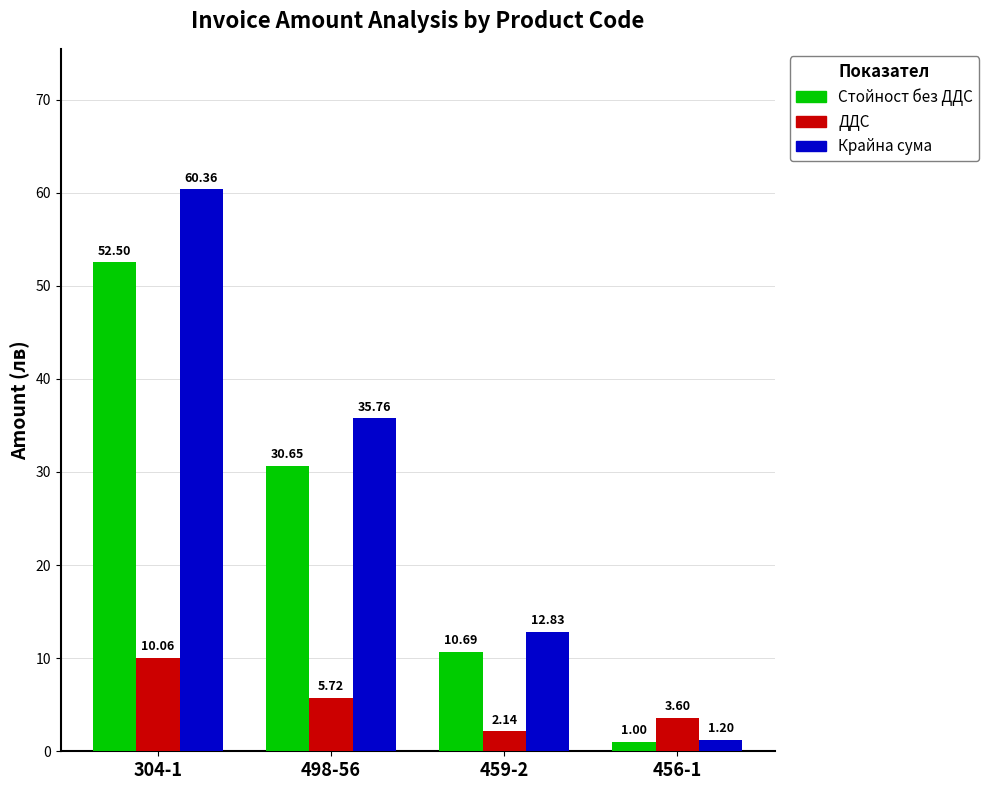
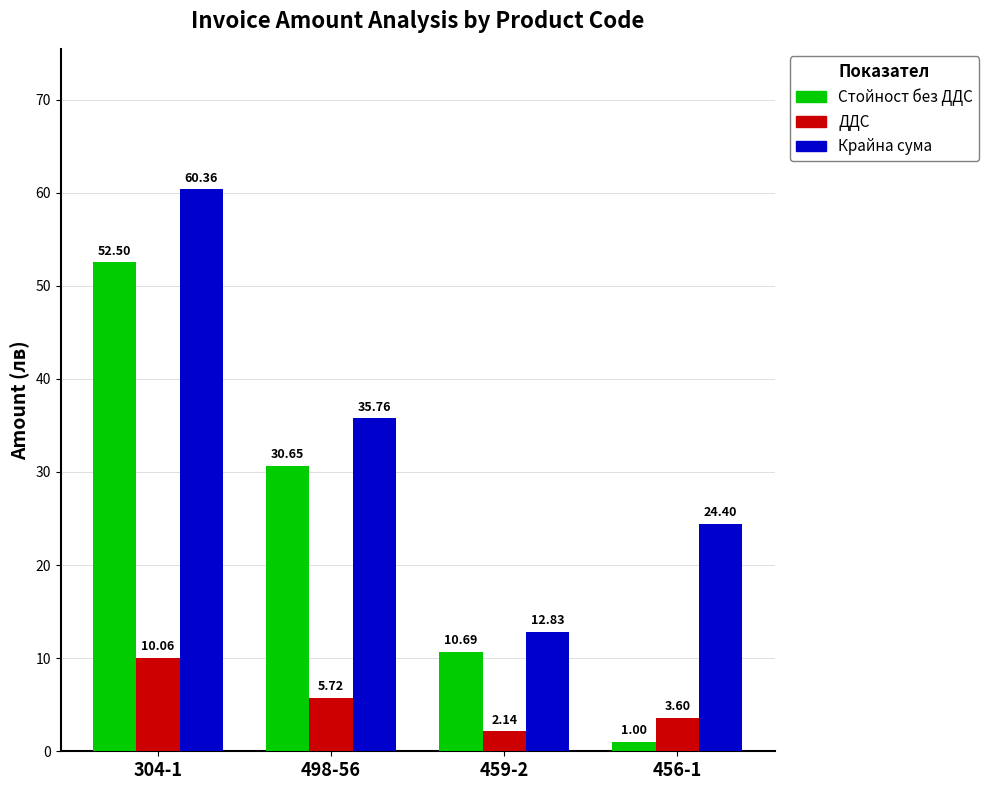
  {
    "Стойност без ДДС": {
      "304-1": 52.50,
      "498-56": 30.65,
      "459-2": 10.69,
      "456-1": 1.00
    },
    "ДДС": {
      "304-1": 10.06,
      "498-56": 5.72,
      "459-2": 2.14,
      "456-1": 3.60
    },
    "Крайна сума": {
      "304-1": 60.36,
      "498-56": 35.76,
      "459-2": 12.83,
-     "456-1": 1.20
+     "456-1": 24.40
    }
  }
